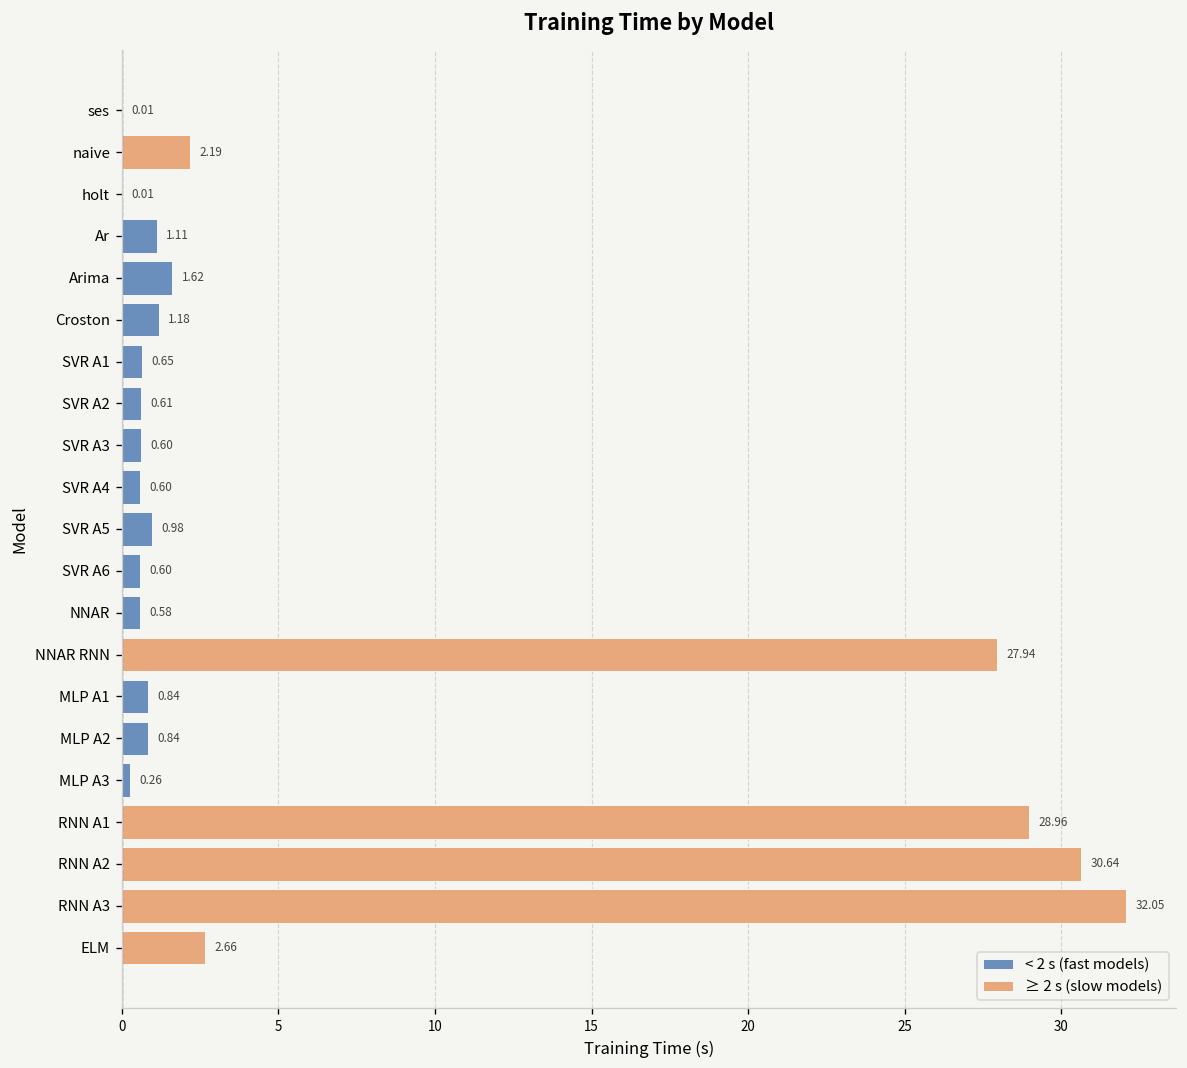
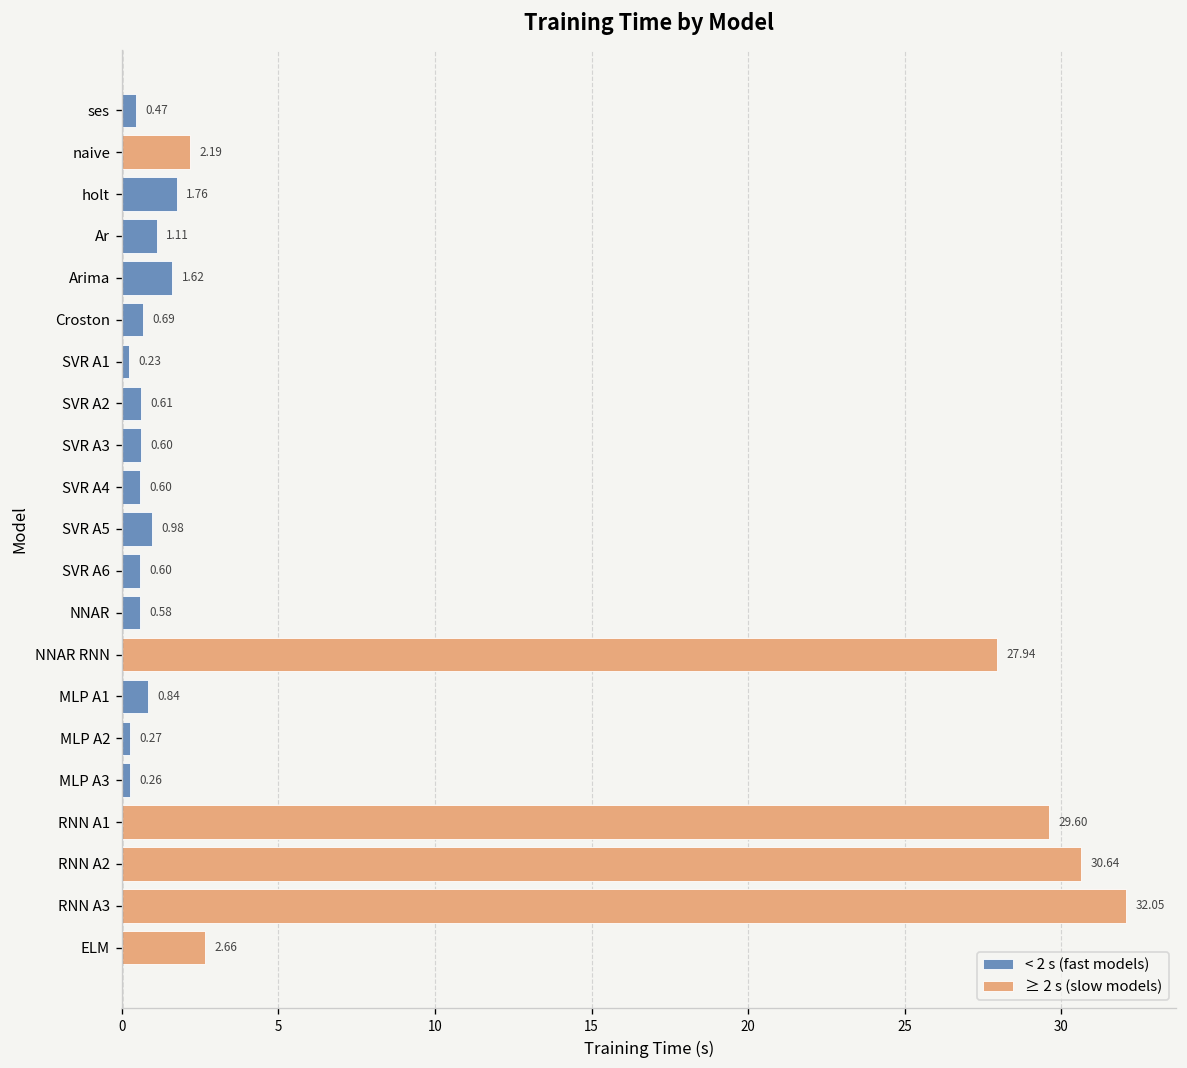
  {
    "< 2 s (fast models)": {
-     "ses": 0.01,
-     "holt": 0.01,
+     "ses": 0.47,
+     "holt": 1.76,
      "Ar": 1.11,
      "Arima": 1.62,
-     "Croston": 1.18,
-     "SVR A1": 0.65,
+     "Croston": 0.69,
+     "SVR A1": 0.23,
      "SVR A2": 0.61,
      "SVR A3": 0.60,
      "SVR A4": 0.60,
      "SVR A5": 0.98,
      "SVR A6": 0.60,
      "NNAR": 0.58,
      "MLP A1": 0.84,
-     "MLP A2": 0.84,
+     "MLP A2": 0.27,
      "MLP A3": 0.26
    },
    "≥ 2 s (slow models)": {
      "naive": 2.19,
      "NNAR RNN": 27.94,
-     "RNN A1": 28.96,
+     "RNN A1": 29.60,
      "RNN A2": 30.64,
      "RNN A3": 32.05,
      "ELM": 2.66
    }
  }
